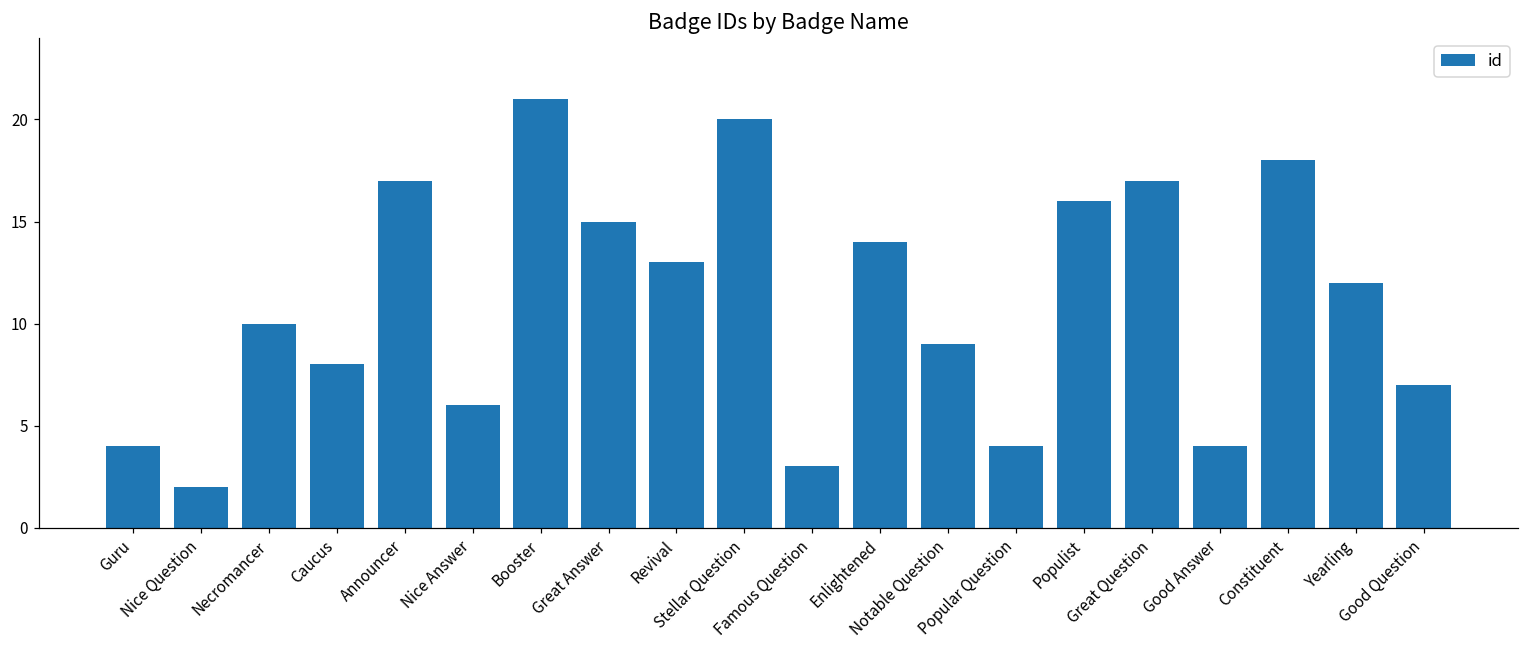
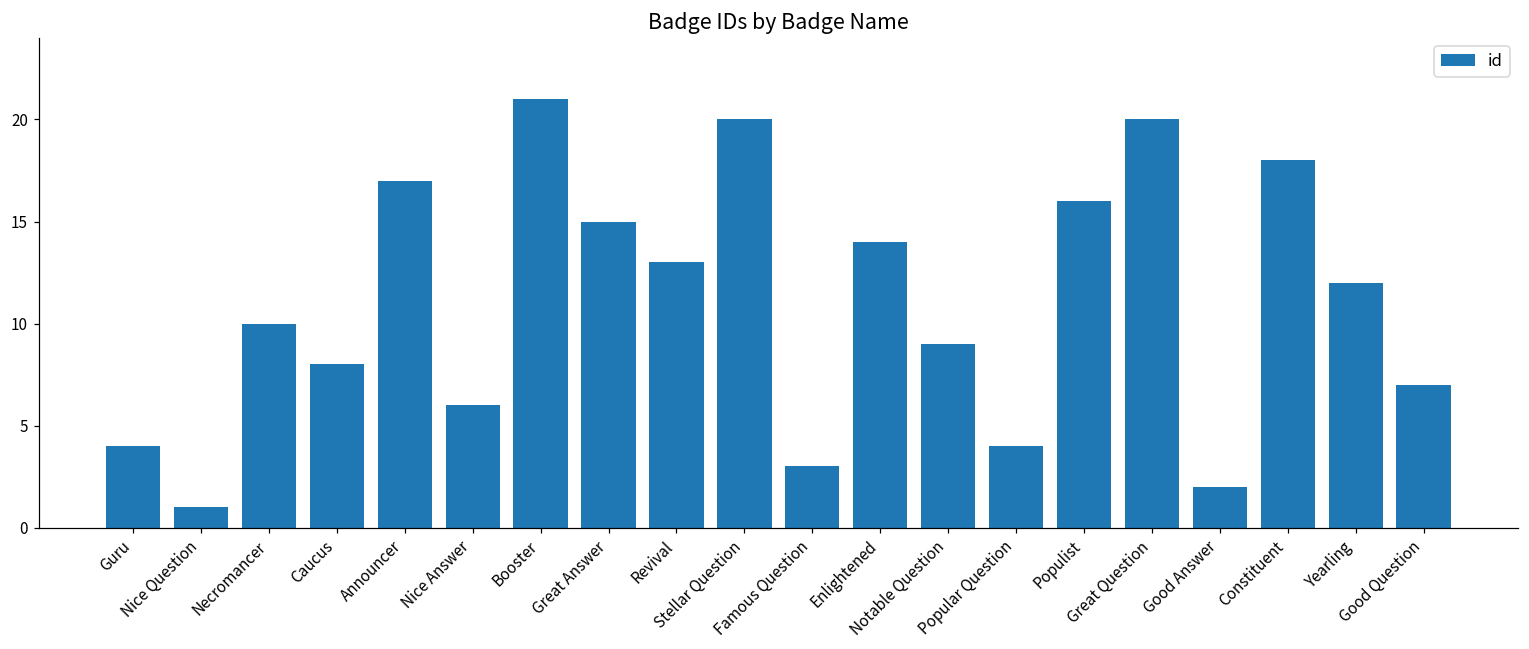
  {
    "Guru": 4,
-   "Nice Question": 2,
+   "Nice Question": 1,
    "Necromancer": 10,
    "Caucus": 8,
    "Announcer": 17,
    "Nice Answer": 6,
    "Booster": 21,
    "Great Answer": 15,
    "Revival": 13,
    "Stellar Question": 20,
    "Famous Question": 3,
    "Enlightened": 14,
    "Notable Question": 9,
    "Popular Question": 4,
    "Populist": 16,
-   "Great Question": 17,
-   "Good Answer": 4,
+   "Great Question": 20,
+   "Good Answer": 2,
    "Constituent": 18,
    "Yearling": 12,
    "Good Question": 7
  }
